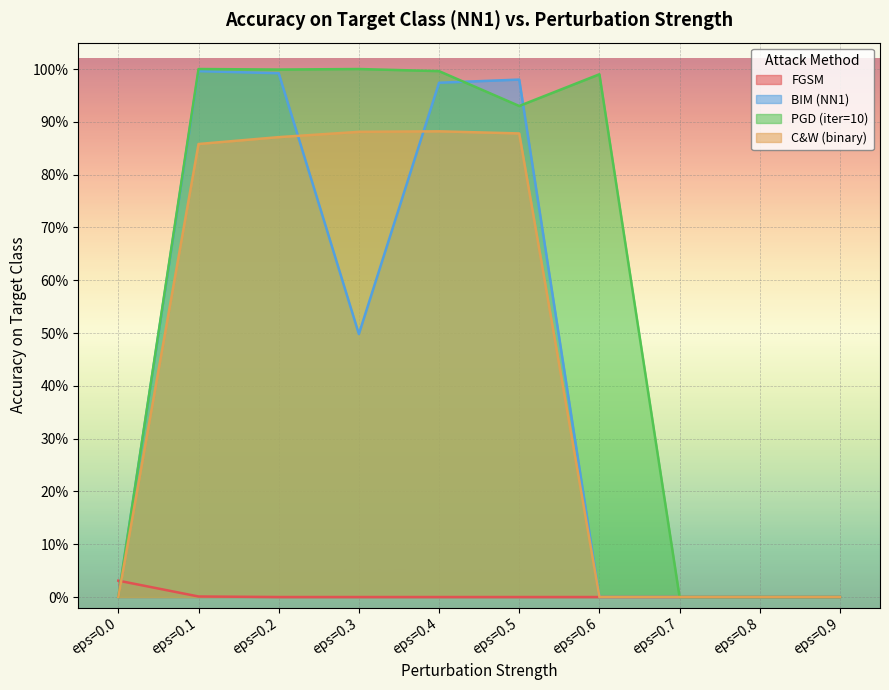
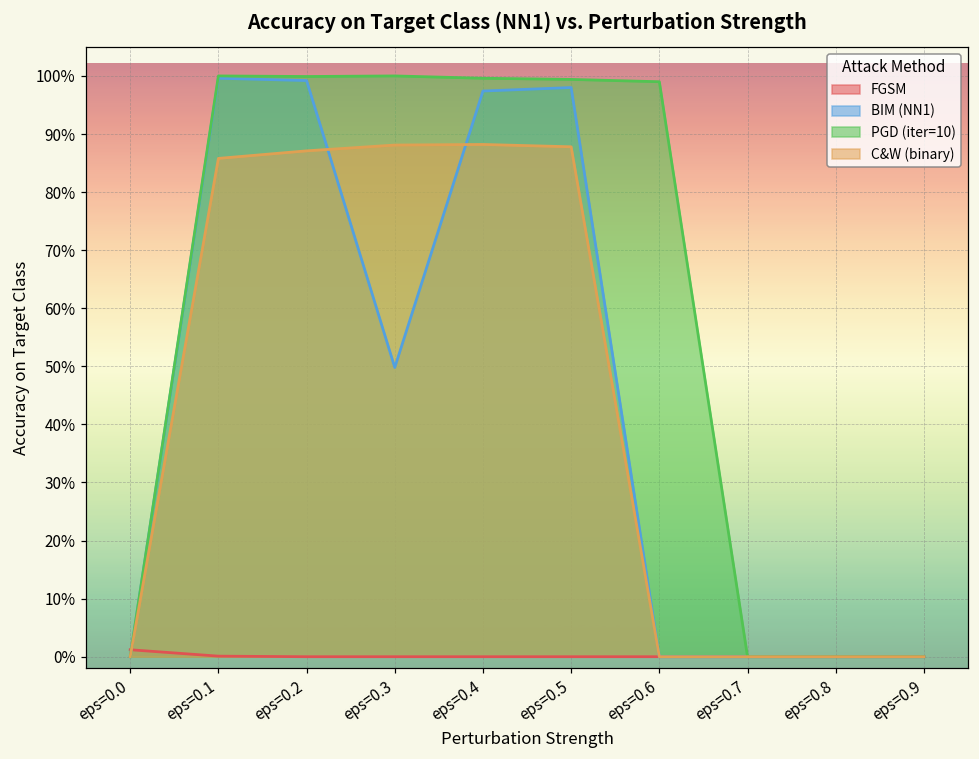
  {
    "FGSM": {
-     "eps=0.0": "3%",
+     "eps=0.0": "1%",
      "eps=0.1": "0%",
      "eps=0.2": "0%",
      "eps=0.3": "0%",
      "eps=0.4": "0%",
      "eps=0.5": "0%"
    },
    "BIM (NN1)": {
      "eps=0.2": "99%",
      "eps=0.3": "50%",
      "eps=0.4": "97%",
      "eps=0.5": "98%"
    },
    "PGD (iter=10)": {
      "eps=0.2": "100%",
      "eps=0.3": "100%",
      "eps=0.4": "100%",
-     "eps=0.5": "93%",
+     "eps=0.5": "99%",
      "eps=0.6": "99%"
    },
    "C&W (binary)": {
      "eps=0.1": "86%",
      "eps=0.2": "87%",
      "eps=0.3": "88%",
      "eps=0.4": "88%",
      "eps=0.5": "88%"
    }
  }
